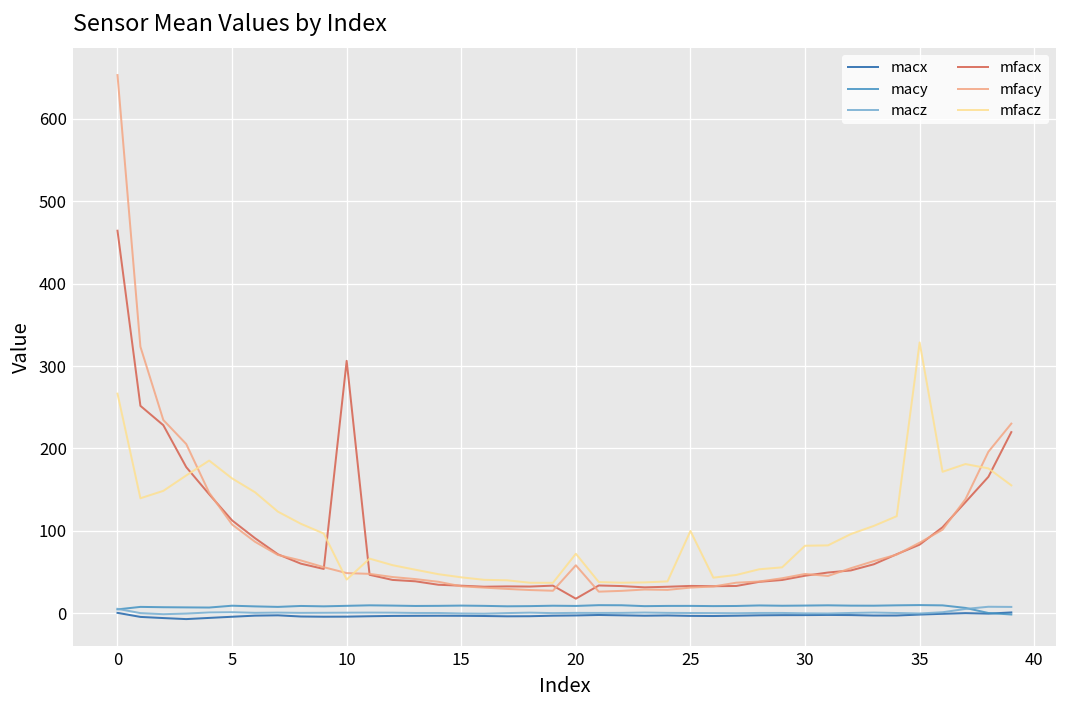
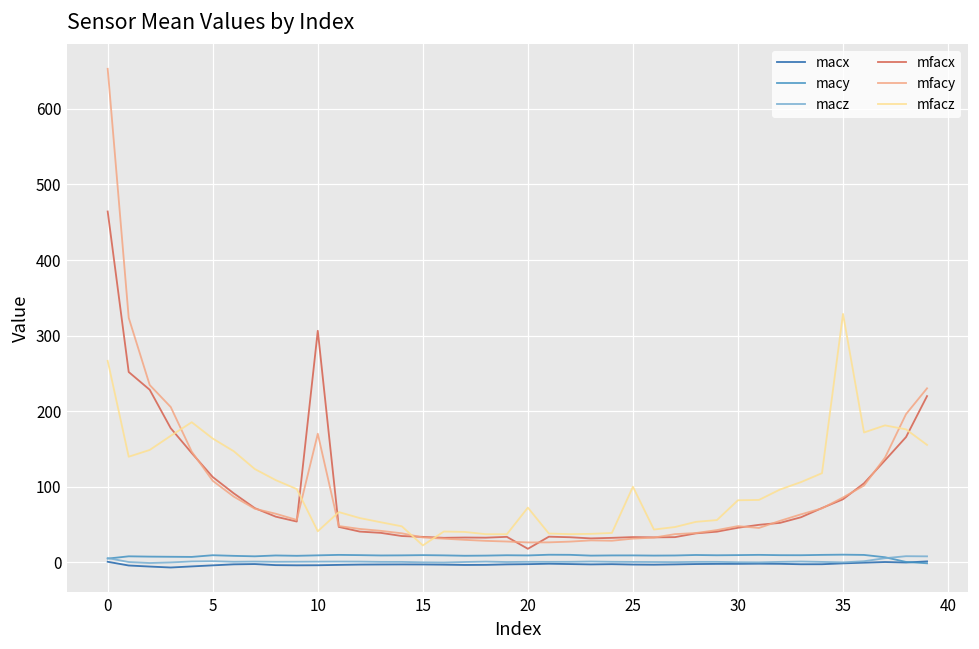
  {
    "macx": {
      "0": 0,
      "5": 0,
      "10": 0
    },
    "mfacx": {
      "0": 460,
      "5": 110,
      "10": 310,
      "20": 20
    },
    "mfacy": {
      "0": 650,
      "5": 110,
-     "10": 50,
-     "20": 60
+     "10": 170,
+     "20": 30
    },
    "mfacz": {
      "0": 270,
      "5": 160,
      "10": 40,
-     "15": 40,
+     "15": 20,
      "20": 70,
      "25": 100,
      "30": 80,
      "35": 330
    }
  }
